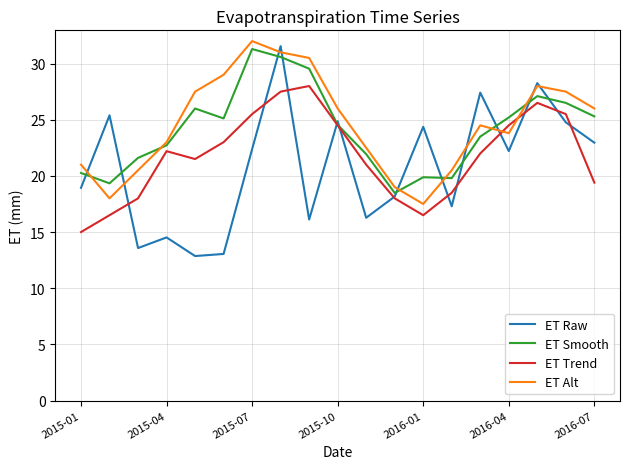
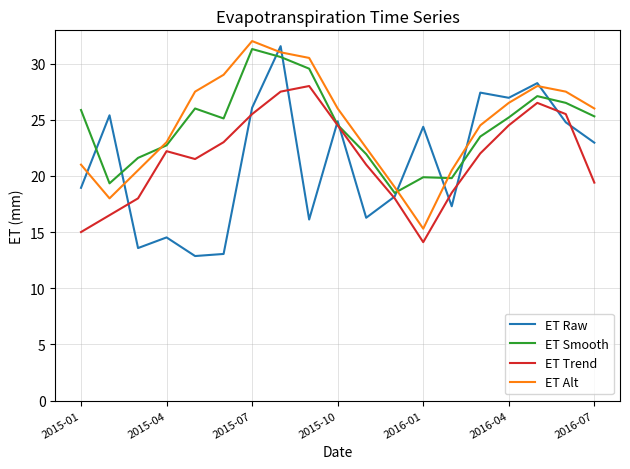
  {
    "ET Raw": {
      "2015-01": 18.9,
      "2015-04": 14.5,
-     "2015-07": 22.4,
+     "2015-07": 26.1,
      "2015-10": 24.9,
      "2016-01": 24.4,
-     "2016-04": 22.2,
+     "2016-04": 27.0,
      "2016-07": 23.0
    },
    "ET Smooth": {
-     "2015-01": 20.3,
+     "2015-01": 25.9,
      "2015-04": 22.7,
      "2015-07": 31.3,
      "2016-01": 19.9,
      "2016-04": 25.2,
      "2016-07": 25.3
    },
    "ET Trend": {
      "2015-01": 15.0,
      "2015-04": 22.2,
      "2015-07": 25.5,
-     "2016-01": 16.5,
+     "2016-01": 14.1,
      "2016-04": 24.5,
      "2016-07": 19.4
    },
    "ET Alt": {
      "2015-01": 21.0,
      "2015-04": 23.0,
      "2015-07": 32.0,
      "2015-10": 26.0,
-     "2016-01": 17.5,
-     "2016-04": 23.8,
+     "2016-01": 15.3,
+     "2016-04": 26.5,
      "2016-07": 26.0
    }
  }
